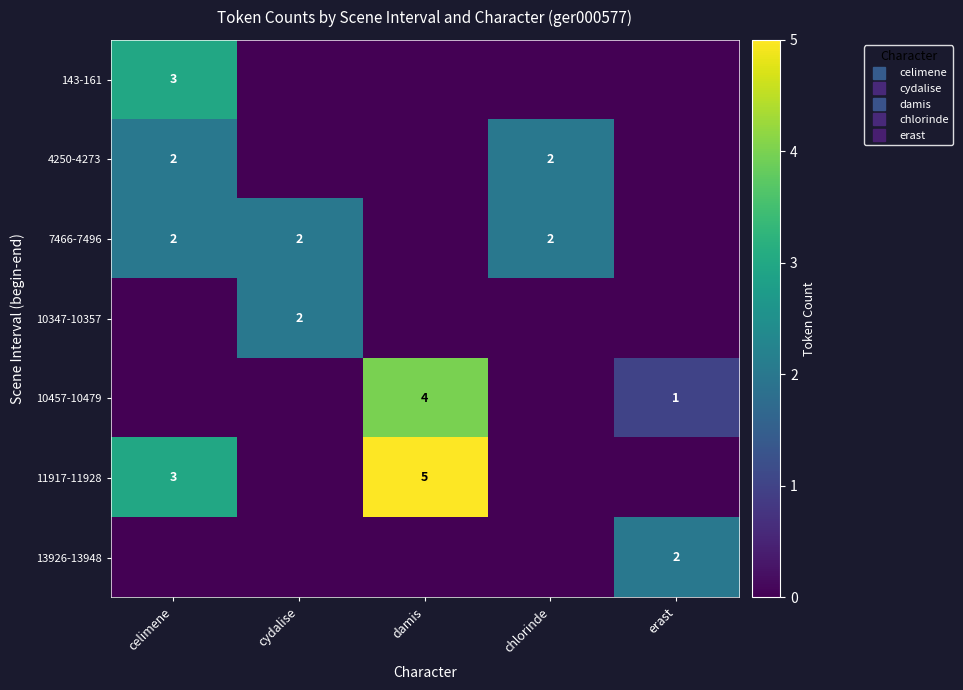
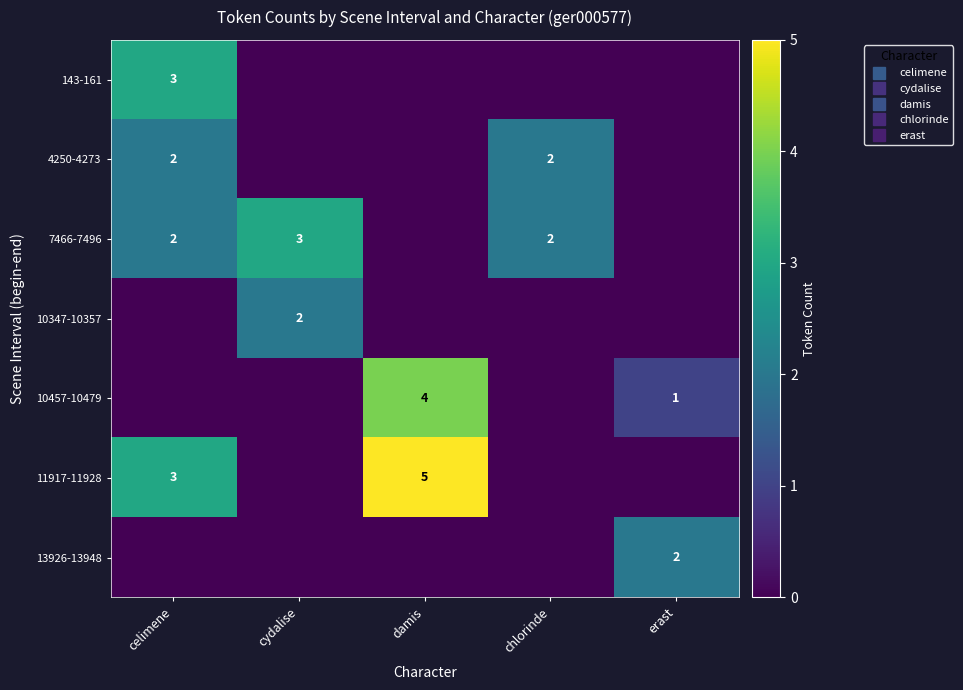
  {
    "143-161": {
      "celimene": 3
    },
    "4250-4273": {
      "celimene": 2,
      "chlorinde": 2
    },
    "7466-7496": {
      "celimene": 2,
-     "cydalise": 2,
+     "cydalise": 3,
      "chlorinde": 2
    },
    "10347-10357": {
      "cydalise": 2
    },
    "10457-10479": {
      "damis": 4,
      "erast": 1
    },
    "11917-11928": {
      "celimene": 3,
      "damis": 5
    },
    "13926-13948": {
      "erast": 2
    }
  }
